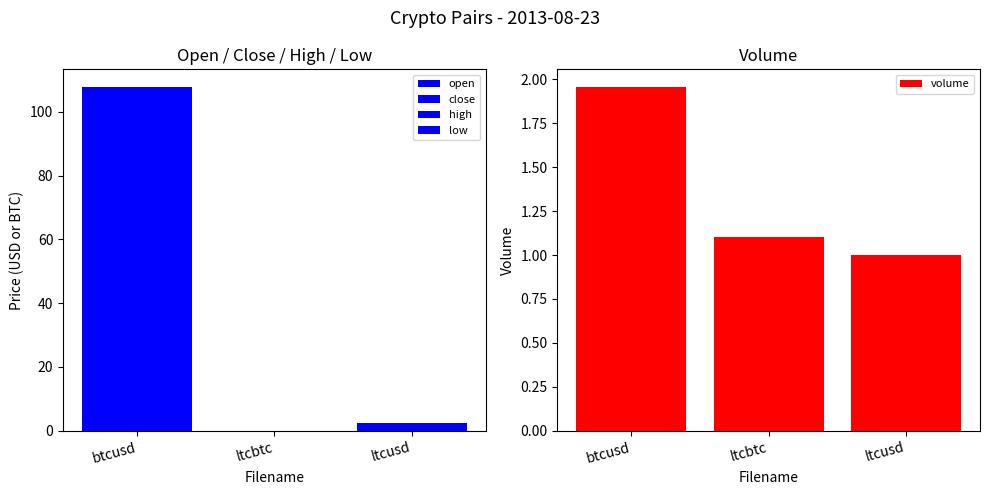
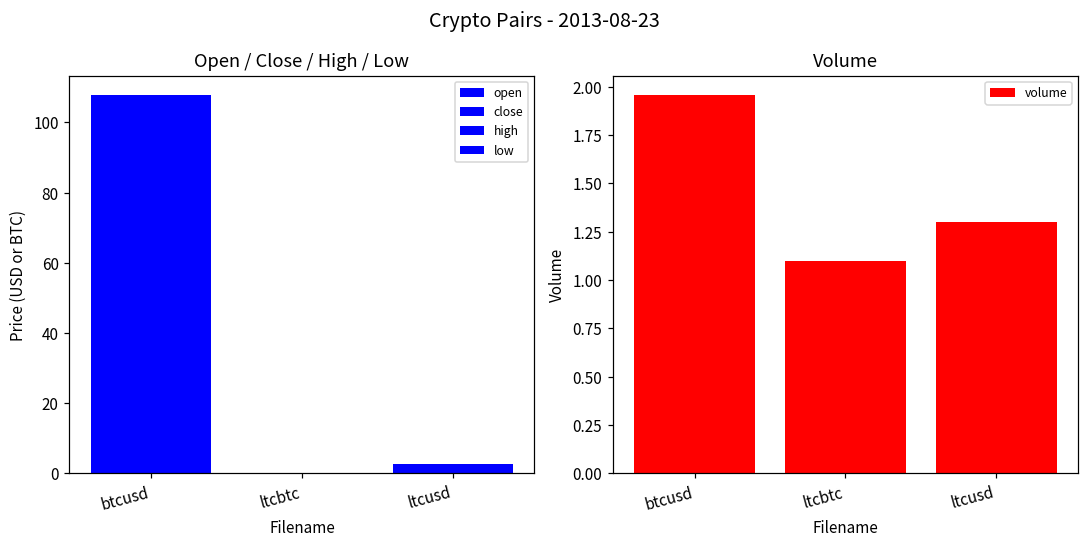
  {
    "Volume": {
      "btcusd": 1.96,
      "ltcbtc": 1.1,
-     "ltcusd": 1.0
+     "ltcusd": 1.3
    }
  }
